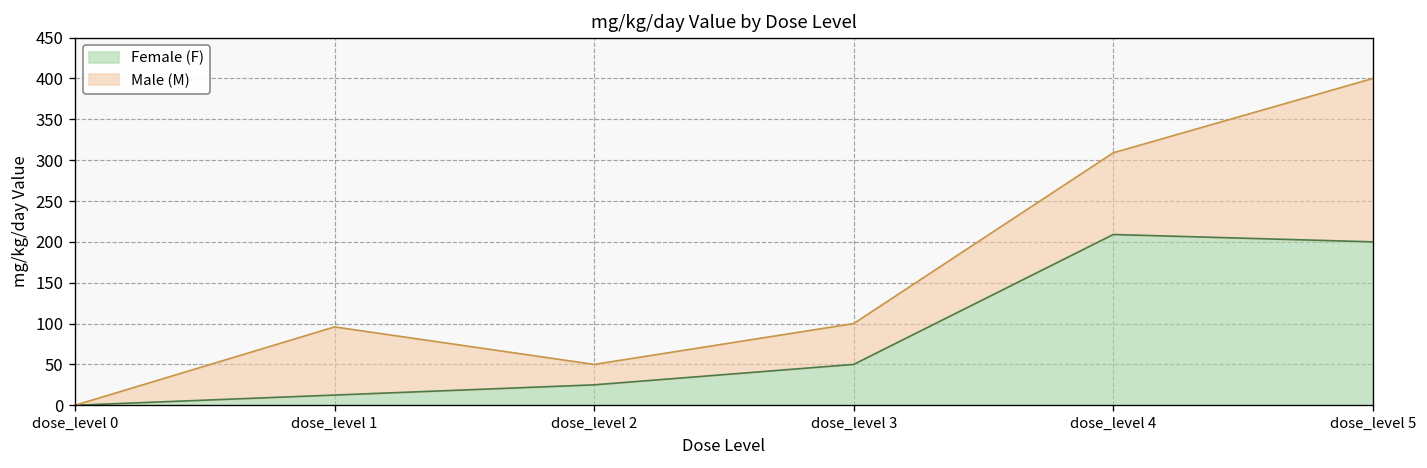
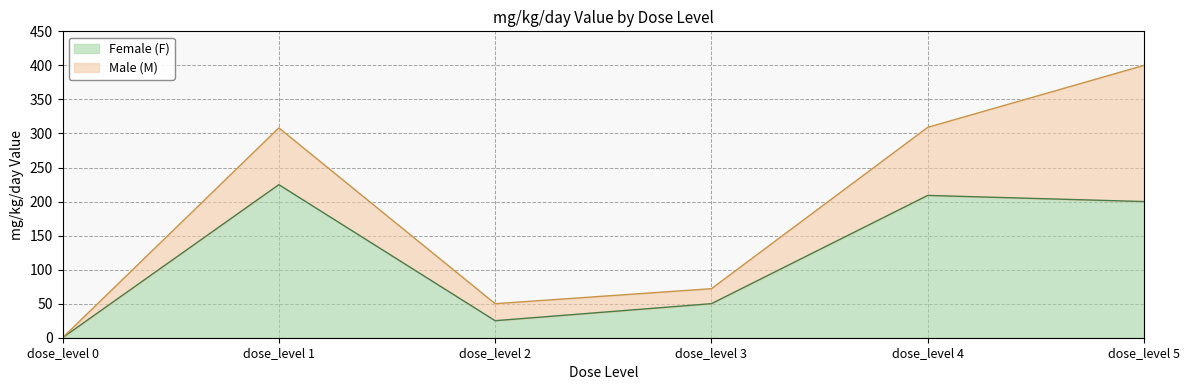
  {
    "Female (F)": {
-     "dose_level 1": 10,
+     "dose_level 1": 220,
      "dose_level 2": 30,
      "dose_level 3": 50,
      "dose_level 4": 210,
      "dose_level 5": 200
    },
    "Male (M)": {
      "dose_level 1": 80,
      "dose_level 2": 30,
-     "dose_level 3": 50,
+     "dose_level 3": 20,
      "dose_level 4": 100,
      "dose_level 5": 200
    }
  }
